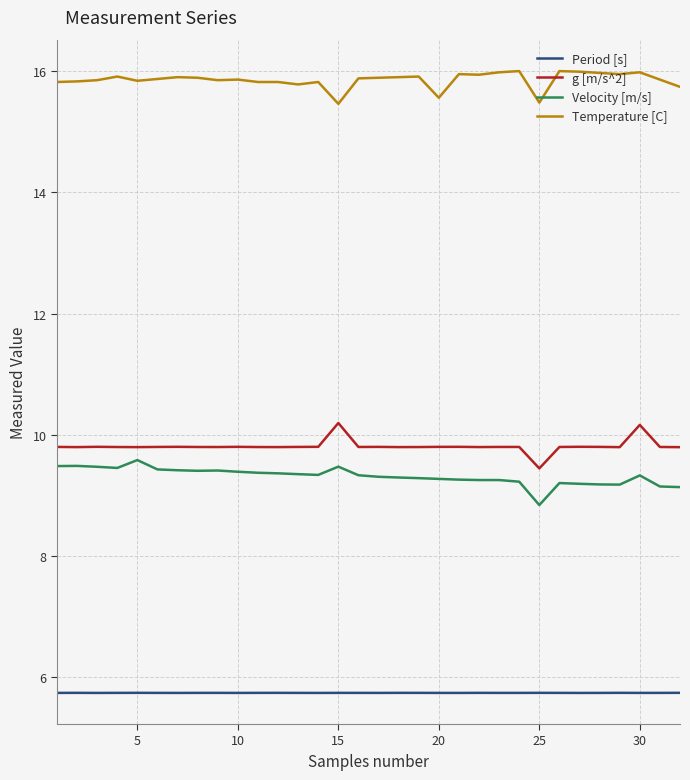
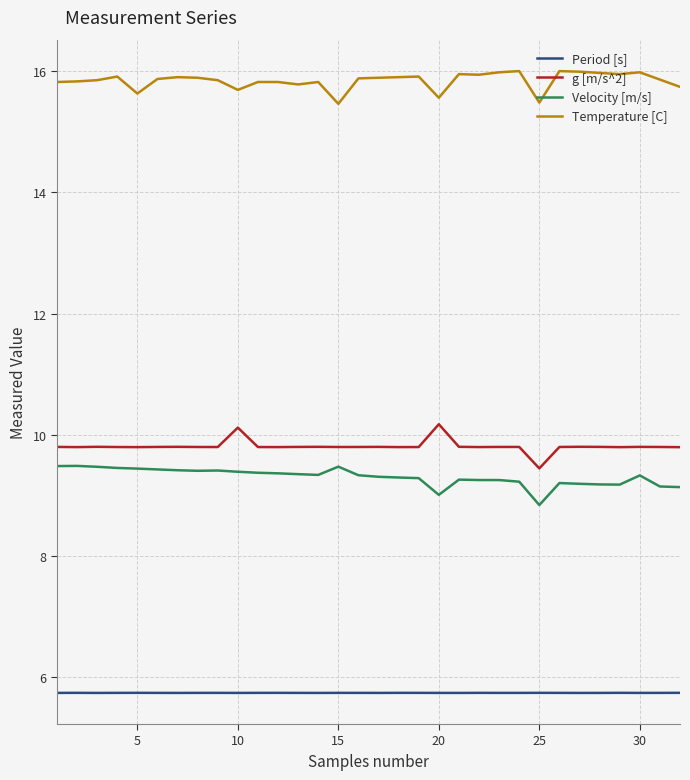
  {
    "Period [s]": {
      "5": 5.7,
      "10": 5.7,
      "15": 5.7,
      "20": 5.7,
      "25": 5.7,
      "30": 5.7
    },
    "g [m/s^2]": {
      "5": 9.8,
-     "10": 9.8,
-     "15": 10.2,
-     "20": 9.8,
+     "10": 10.1,
+     "15": 9.8,
+     "20": 10.2,
      "25": 9.4,
-     "30": 10.2
+     "30": 9.8
    },
    "Velocity [m/s]": {
-     "5": 9.6,
+     "5": 9.4,
      "10": 9.4,
      "15": 9.5,
-     "20": 9.3,
+     "20": 9.0,
      "25": 8.8,
      "30": 9.3
    },
    "Temperature [C]": {
-     "5": 15.8,
-     "10": 15.9,
+     "5": 15.6,
+     "10": 15.7,
      "15": 15.5,
      "20": 15.6,
      "25": 15.5,
      "30": 16.0
    }
  }
